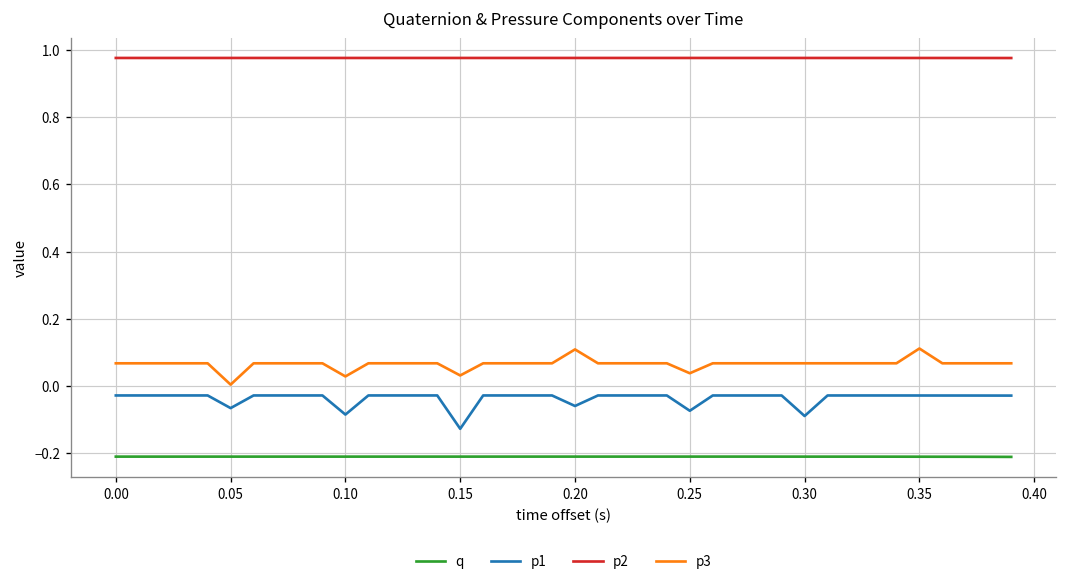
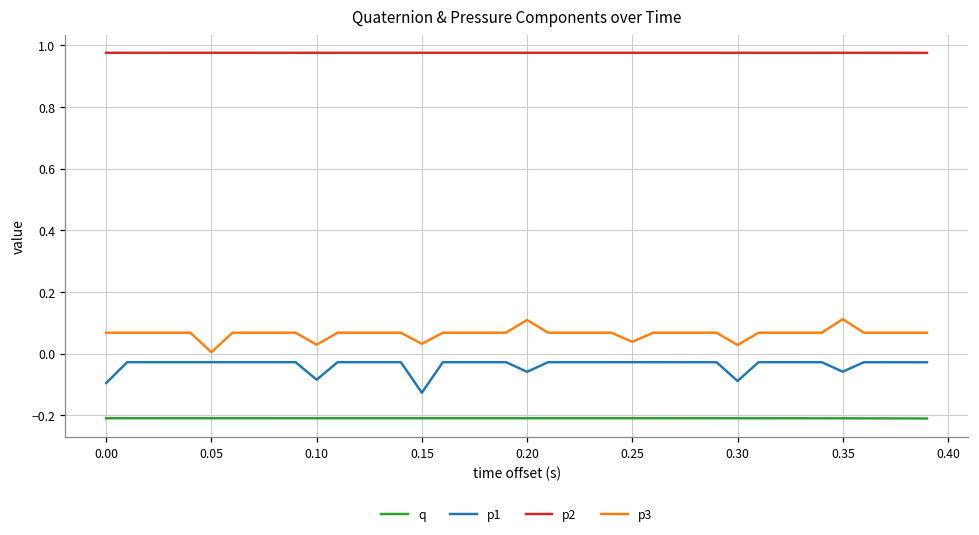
  {
    "q": {
      "0.00": -0.21,
      "0.05": -0.21,
      "0.10": -0.21,
      "0.15": -0.21,
      "0.20": -0.21,
      "0.25": -0.21,
      "0.30": -0.21,
      "0.35": -0.21
    },
    "p1": {
-     "0.00": -0.03,
-     "0.05": -0.07,
+     "0.00": -0.10,
+     "0.05": -0.03,
      "0.10": -0.08,
      "0.15": -0.13,
      "0.20": -0.06,
-     "0.25": -0.07,
+     "0.25": -0.03,
      "0.30": -0.09,
-     "0.35": -0.03
+     "0.35": -0.06
    },
    "p2": {
      "0.00": 0.98,
      "0.05": 0.98,
      "0.10": 0.98,
      "0.15": 0.98,
      "0.20": 0.98,
      "0.25": 0.98,
      "0.30": 0.98,
      "0.35": 0.98
    },
    "p3": {
      "0.00": 0.07,
      "0.05": 0.00,
      "0.10": 0.03,
      "0.15": 0.03,
      "0.20": 0.11,
      "0.25": 0.04,
-     "0.30": 0.07,
+     "0.30": 0.03,
      "0.35": 0.11
    }
  }
